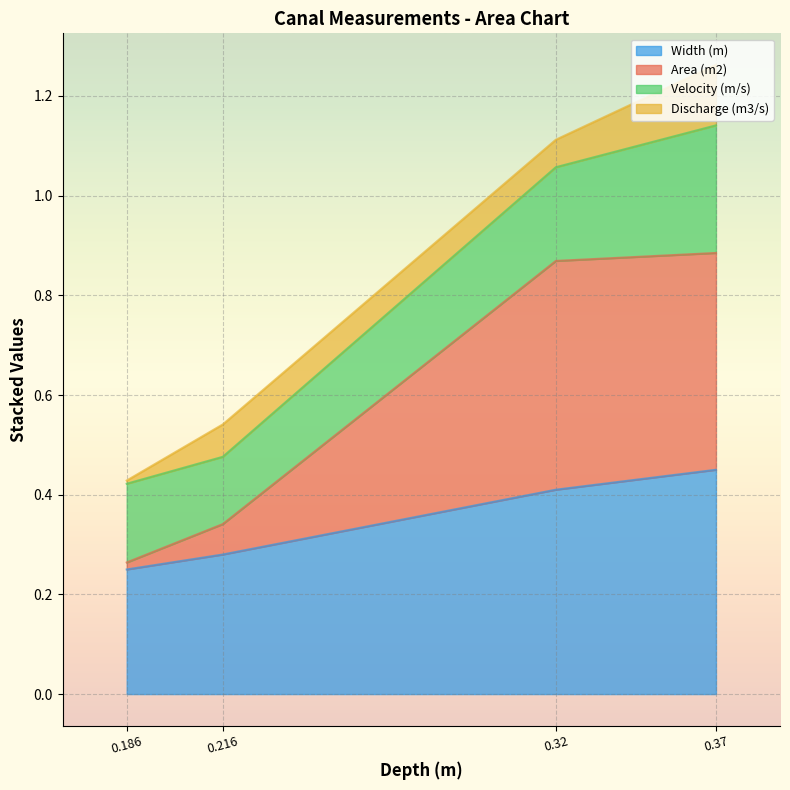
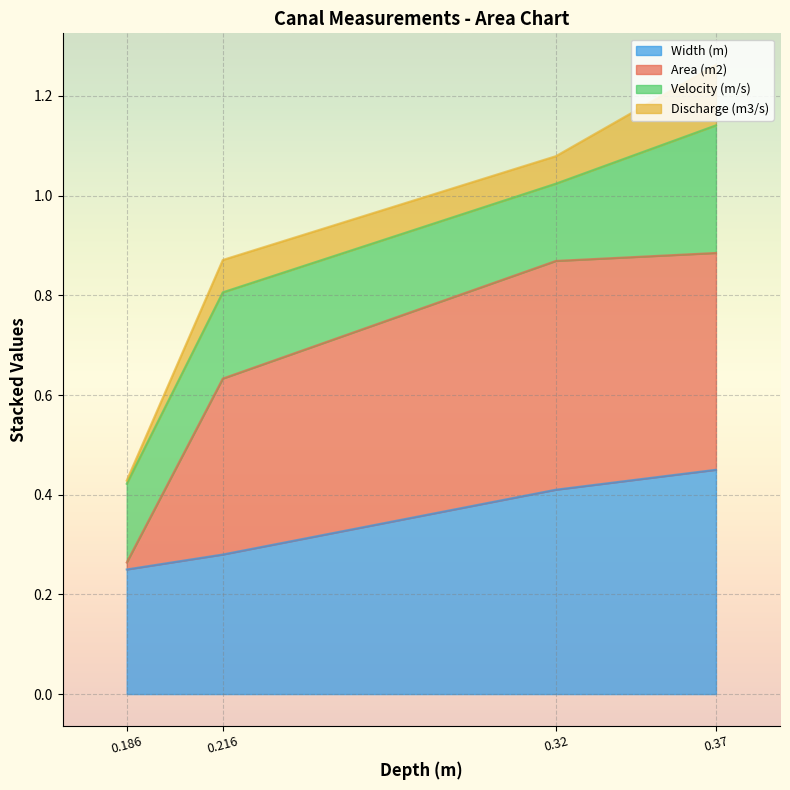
  {
    "Width (m)": {
      "0.186": 0.25,
      "0.216": 0.28,
      "0.32": 0.41,
      "0.37": 0.45
    },
    "Area (m2)": {
      "0.186": 0.01,
-     "0.216": 0.06,
+     "0.216": 0.35,
      "0.32": 0.46,
      "0.37": 0.44
    },
    "Velocity (m/s)": {
      "0.186": 0.16,
-     "0.216": 0.14,
-     "0.32": 0.19,
+     "0.216": 0.17,
+     "0.32": 0.16,
      "0.37": 0.26
    },
    "Discharge (m3/s)": {
      "0.186": 0.01,
      "0.216": 0.07,
      "0.32": 0.06
    }
  }
